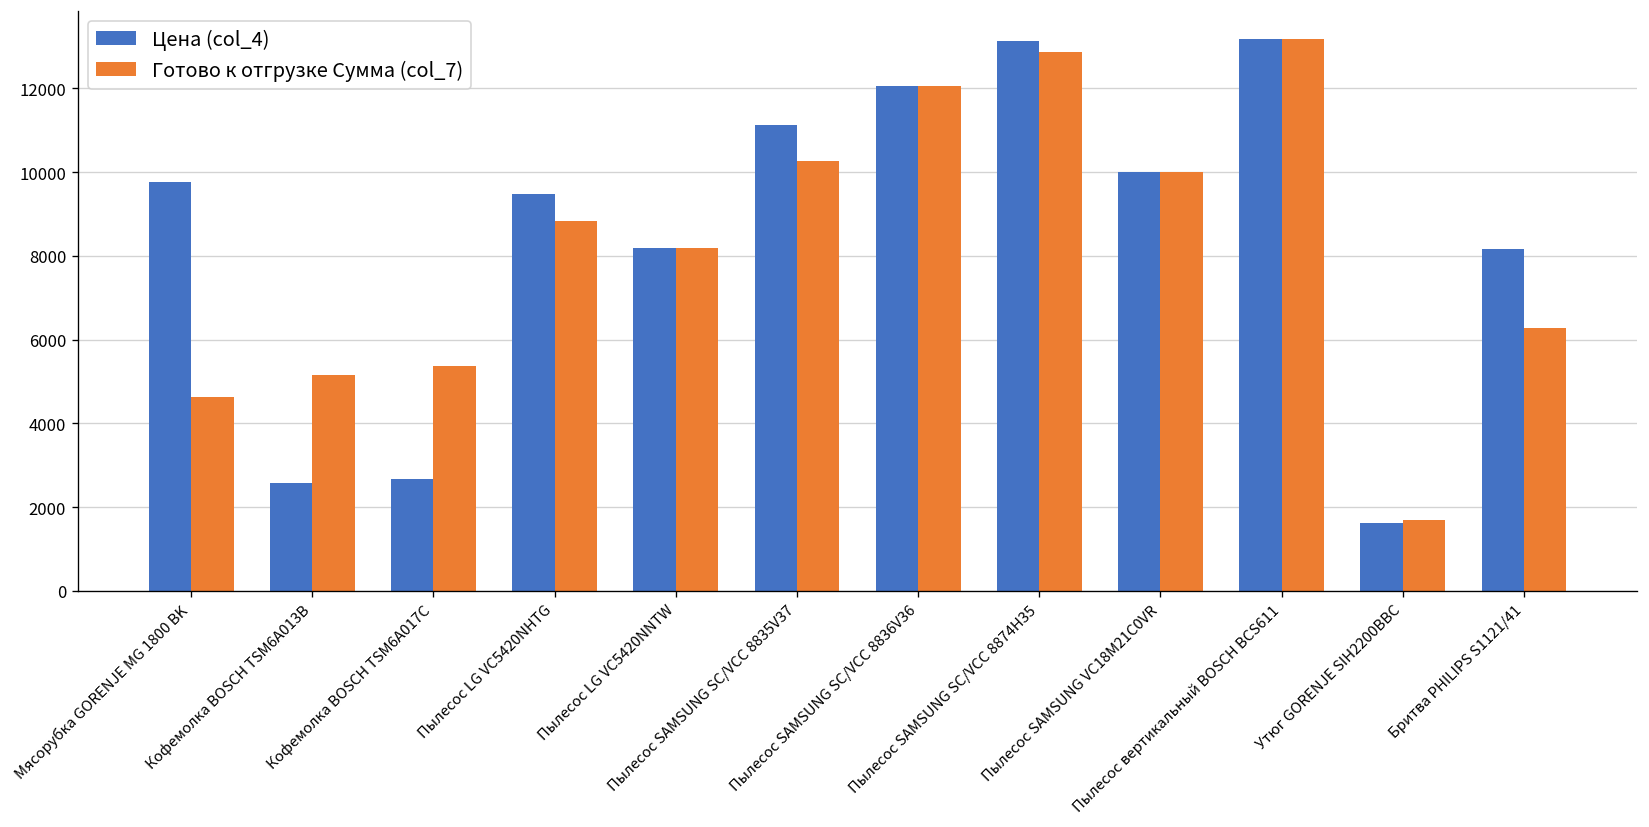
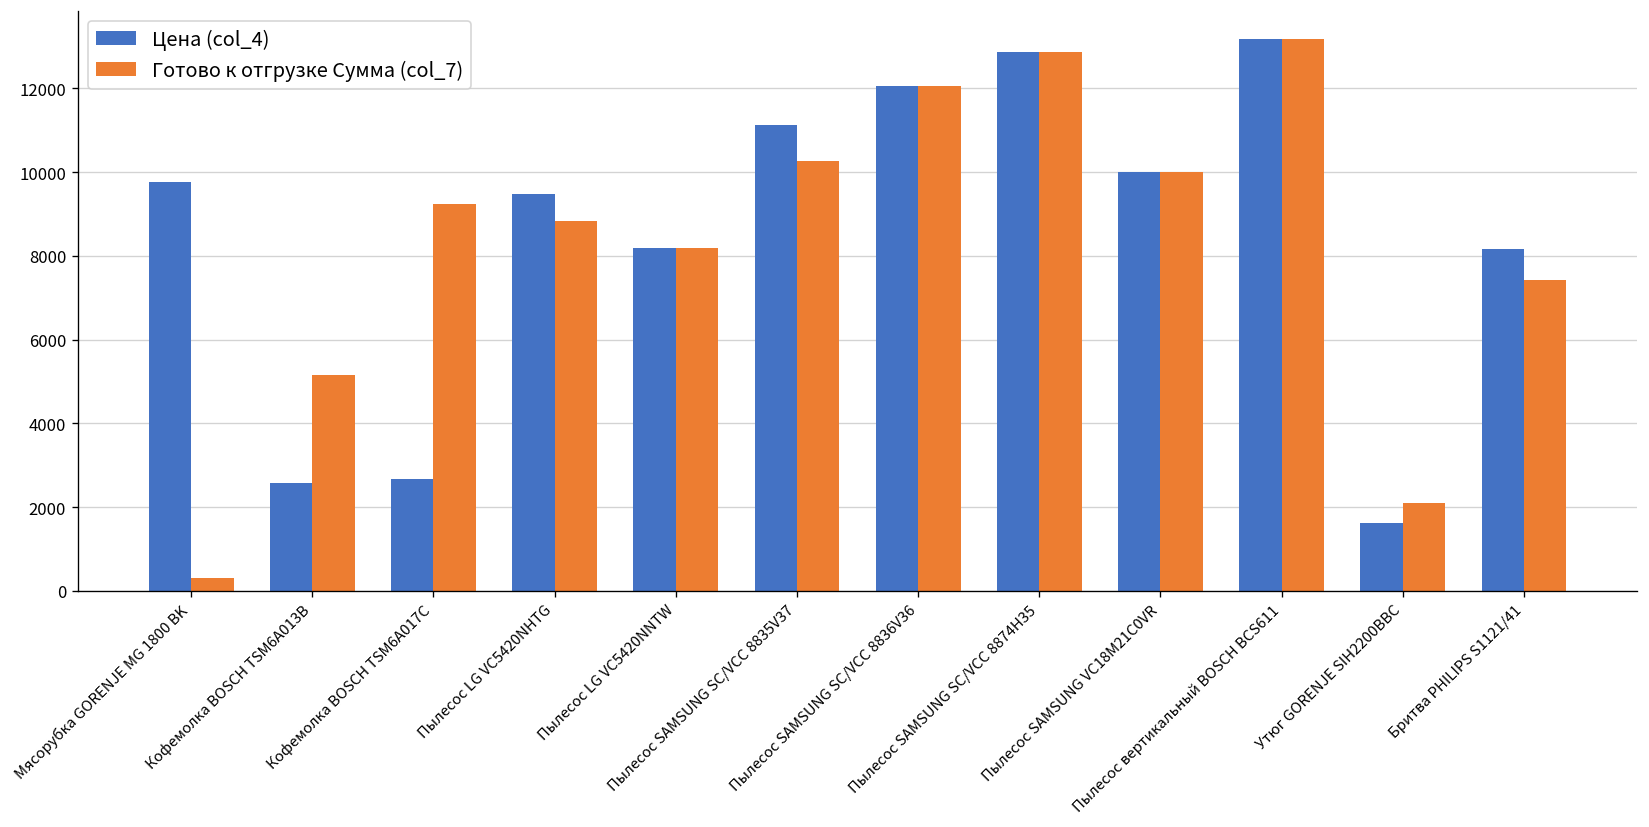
  {
    "Цена (col_4)": {
      "Мясорубка GORENJE MG 1800 BK": 9800,
      "Кофемолка BOSCH TSM6A013B": 2600,
      "Кофемолка BOSCH TSM6A017C": 2700,
      "Пылесос LG VC5420NHTG": 9500,
      "Пылесос LG VC5420NNTW": 8200,
      "Пылесос SAMSUNG SC/VCC 8835V37": 11100,
      "Пылесос SAMSUNG SC/VCC 8836V36": 12100,
-     "Пылесос SAMSUNG SC/VCC 8874H35": 13100,
+     "Пылесос SAMSUNG SC/VCC 8874H35": 12900,
      "Пылесос SAMSUNG VC18M21C0VR": 10000,
      "Пылесос вертикальный BOSCH BCS611": 13200,
      "Утюг GORENJE SIH2200BBC": 1600,
      "Бритва PHILIPS S1121/41": 8200
    },
    "Готово к отгрузке Сумма (col_7)": {
-     "Мясорубка GORENJE MG 1800 BK": 4600,
+     "Мясорубка GORENJE MG 1800 BK": 300,
      "Кофемолка BOSCH TSM6A013B": 5200,
-     "Кофемолка BOSCH TSM6A017C": 5400,
+     "Кофемолка BOSCH TSM6A017C": 9200,
      "Пылесос LG VC5420NHTG": 8800,
      "Пылесос LG VC5420NNTW": 8200,
      "Пылесос SAMSUNG SC/VCC 8835V37": 10300,
      "Пылесос SAMSUNG SC/VCC 8836V36": 12100,
      "Пылесос SAMSUNG SC/VCC 8874H35": 12900,
      "Пылесос SAMSUNG VC18M21C0VR": 10000,
      "Пылесос вертикальный BOSCH BCS611": 13200,
-     "Утюг GORENJE SIH2200BBC": 1700,
-     "Бритва PHILIPS S1121/41": 6300
+     "Утюг GORENJE SIH2200BBC": 2100,
+     "Бритва PHILIPS S1121/41": 7400
    }
  }
